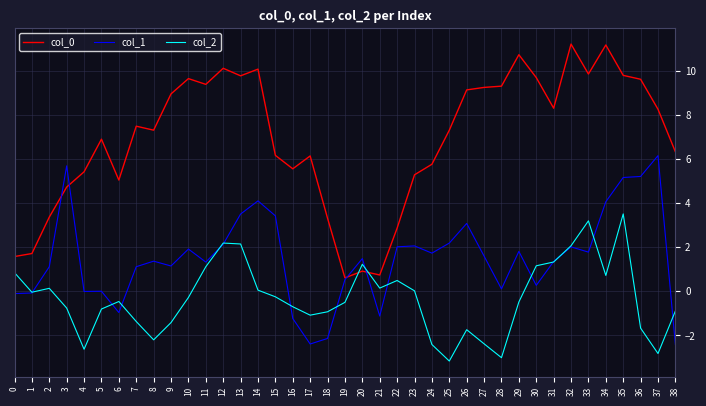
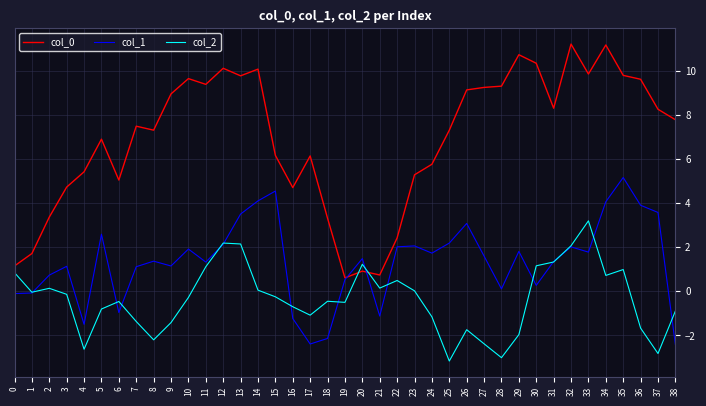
  {
    "col_0": {
-     "0": 1.6,
+     "0": 1.2,
      "1": 1.7,
      "2": 3.4,
      "3": 4.7,
      "4": 5.4,
      "5": 6.9,
      "6": 5.1,
      "7": 7.5,
      "8": 7.3,
      "9": 9.0,
      "10": 9.7,
      "11": 9.4,
      "12": 10.1,
      "13": 9.8,
      "14": 10.1,
      "15": 6.2,
-     "16": 5.6,
+     "16": 4.7,
      "17": 6.1,
      "18": 3.3,
      "20": 0.9,
      "21": 0.7,
-     "22": 2.9,
+     "22": 2.4,
      "23": 5.3,
      "24": 5.8,
      "25": 7.3,
      "26": 9.1,
      "27": 9.3,
      "28": 9.3,
      "29": 10.7,
-     "30": 9.7,
+     "30": 10.4,
      "31": 8.3,
      "32": 11.2,
      "33": 9.9,
      "34": 11.2,
      "35": 9.8,
      "36": 9.6,
      "37": 8.3,
-     "38": 6.3
+     "38": 7.8
    },
    "col_1": {
      "0": -0.1,
-     "2": 1.1,
-     "3": 5.7,
-     "4": 0.0,
-     "5": 0.0,
+     "2": 0.7,
+     "3": 1.1,
+     "4": -1.5,
+     "5": 2.6,
      "6": -1.0,
      "7": 1.1,
      "8": 1.4,
      "9": 1.2,
      "10": 1.9,
      "11": 1.3,
      "13": 3.5,
      "14": 4.1,
-     "15": 3.4,
+     "15": 4.6,
      "16": -1.2,
      "17": -2.4,
      "18": -2.1,
      "20": 1.5,
      "21": -1.1,
      "22": 2.0,
      "23": 2.1,
      "24": 1.7,
      "25": 2.2,
      "26": 3.1,
      "27": 1.6,
      "28": 0.1,
      "29": 1.8,
      "30": 0.3,
      "33": 1.8,
      "34": 4.1,
      "35": 5.2,
-     "36": 5.2,
-     "37": 6.2,
+     "36": 3.9,
+     "37": 3.6,
      "38": -2.4
    },
    "col_2": {
      "0": 0.8,
      "2": 0.1,
-     "3": -0.8,
+     "3": -0.1,
      "4": -2.6,
      "5": -0.8,
      "6": -0.5,
      "7": -1.4,
      "8": -2.2,
      "9": -1.4,
      "10": -0.3,
      "11": 1.1,
      "13": 2.1,
      "14": 0.1,
      "15": -0.2,
      "16": -0.7,
      "17": -1.1,
-     "18": -0.9,
+     "18": -0.5,
      "19": -0.5,
      "20": 1.2,
      "21": 0.1,
      "22": 0.5,
      "23": 0.0,
-     "24": -2.4,
+     "24": -1.2,
      "25": -3.2,
      "26": -1.7,
      "27": -2.4,
      "28": -3.0,
-     "29": -0.5,
+     "29": -2.0,
      "30": 1.2,
      "33": 3.2,
      "34": 0.7,
-     "35": 3.5,
+     "35": 1.0,
      "36": -1.7,
      "37": -2.8,
      "38": -0.9
    }
  }
